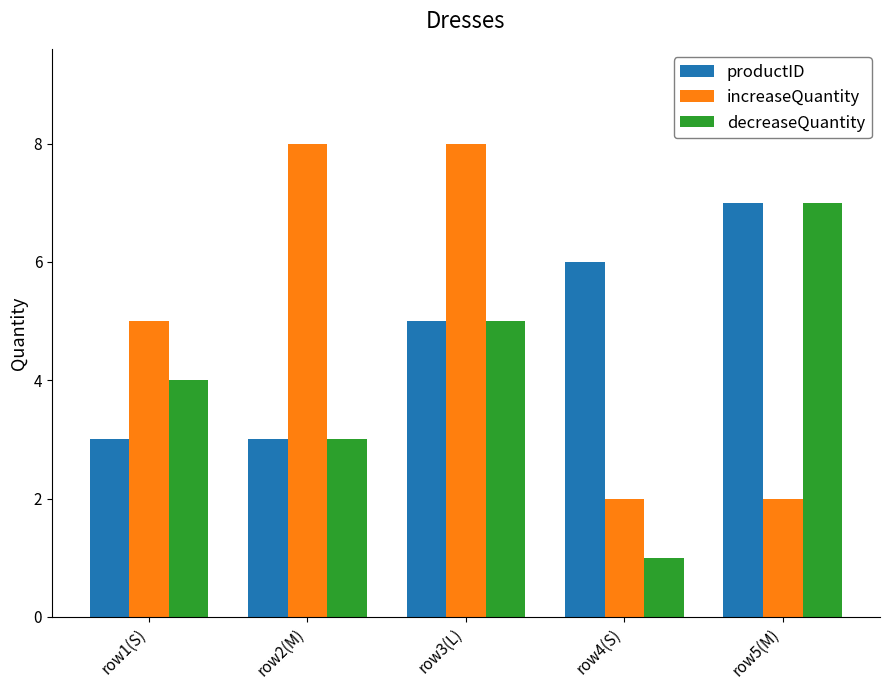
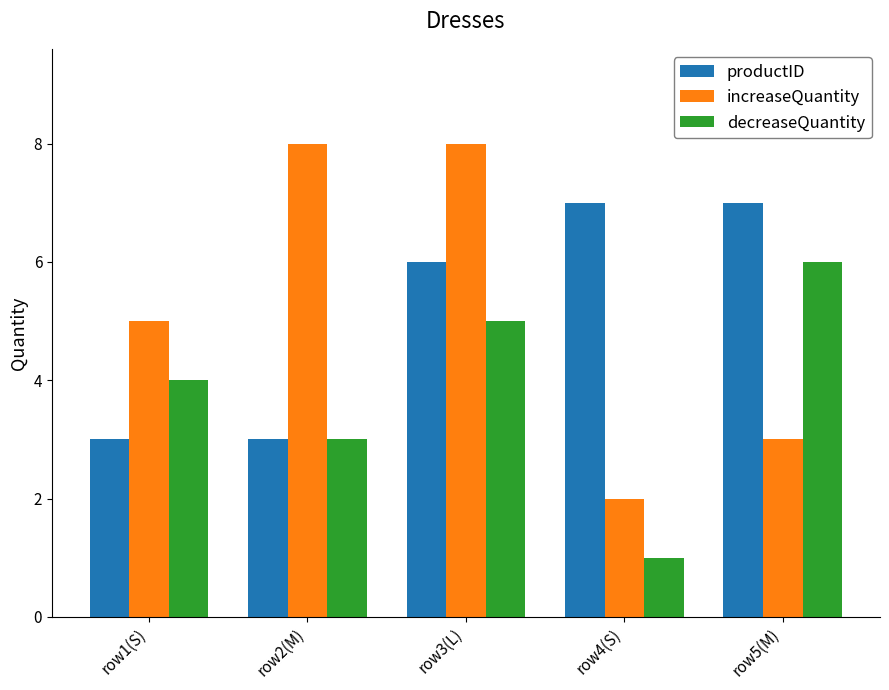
  {
    "productID": {
      "row1(S)": 3,
      "row2(M)": 3,
-     "row3(L)": 5,
-     "row4(S)": 6,
+     "row3(L)": 6,
+     "row4(S)": 7,
      "row5(M)": 7
    },
    "increaseQuantity": {
      "row1(S)": 5,
      "row2(M)": 8,
      "row3(L)": 8,
      "row4(S)": 2,
-     "row5(M)": 2
+     "row5(M)": 3
    },
    "decreaseQuantity": {
      "row1(S)": 4,
      "row2(M)": 3,
      "row3(L)": 5,
      "row4(S)": 1,
-     "row5(M)": 7
+     "row5(M)": 6
    }
  }
